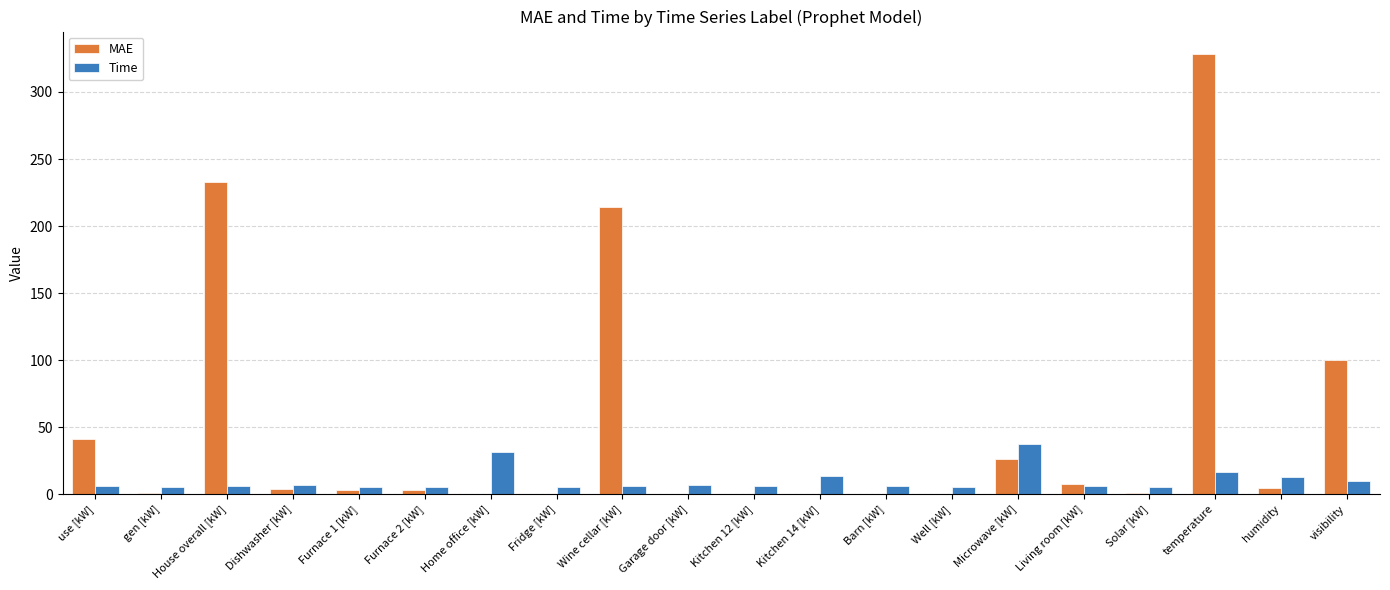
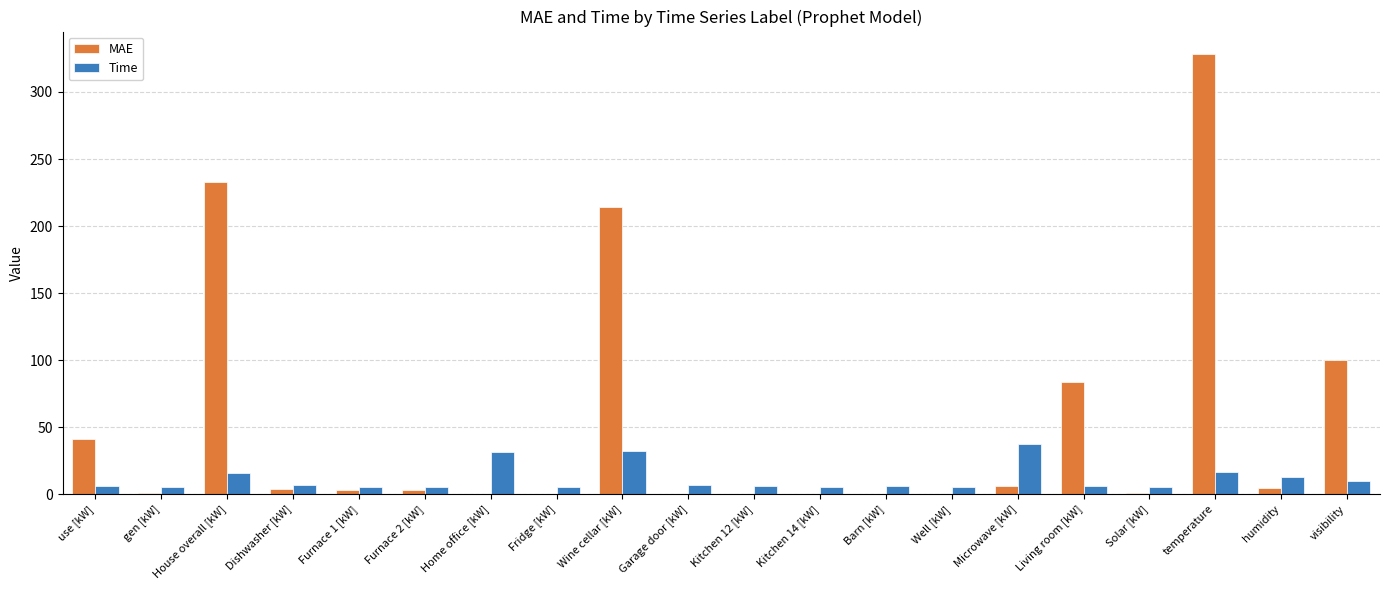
  {
    "MAE": {
      "use [kW]": 41,
      "House overall [kW]": 233,
      "Dishwasher [kW]": 4,
      "Furnace 1 [kW]": 3,
      "Furnace 2 [kW]": 3,
      "Wine cellar [kW]": 215,
-     "Microwave [kW]": 26,
-     "Living room [kW]": 8,
+     "Microwave [kW]": 6,
+     "Living room [kW]": 83,
      "temperature": 329,
      "humidity": 5,
      "visibility": 100
    },
    "Time": {
      "use [kW]": 6,
      "gen [kW]": 5,
-     "House overall [kW]": 6,
+     "House overall [kW]": 16,
      "Dishwasher [kW]": 7,
      "Furnace 1 [kW]": 5,
      "Furnace 2 [kW]": 5,
      "Home office [kW]": 31,
      "Fridge [kW]": 5,
-     "Wine cellar [kW]": 6,
+     "Wine cellar [kW]": 32,
      "Garage door [kW]": 7,
      "Kitchen 12 [kW]": 6,
-     "Kitchen 14 [kW]": 14,
+     "Kitchen 14 [kW]": 5,
      "Barn [kW]": 6,
      "Well [kW]": 5,
      "Microwave [kW]": 37,
      "Living room [kW]": 6,
      "Solar [kW]": 5,
      "temperature": 17,
      "humidity": 13,
      "visibility": 9
    }
  }
